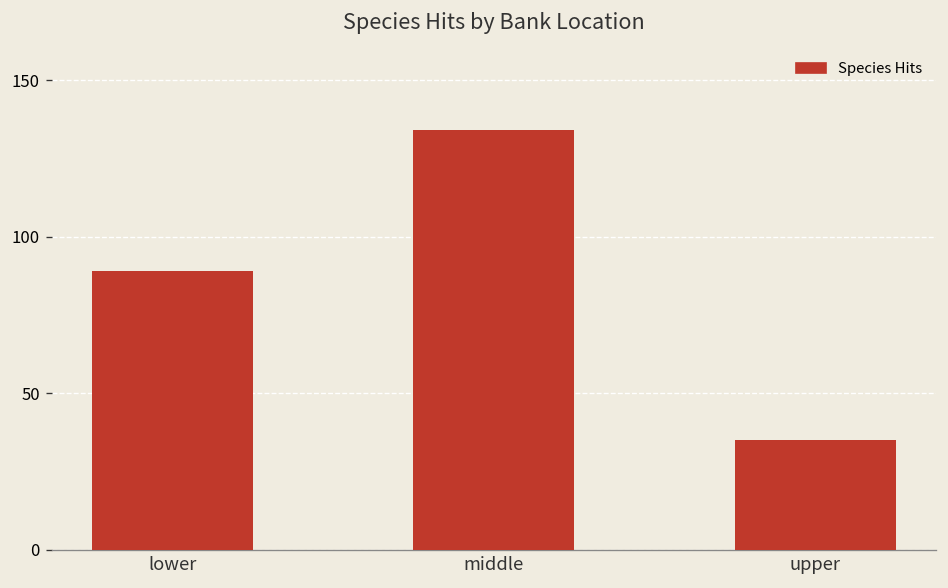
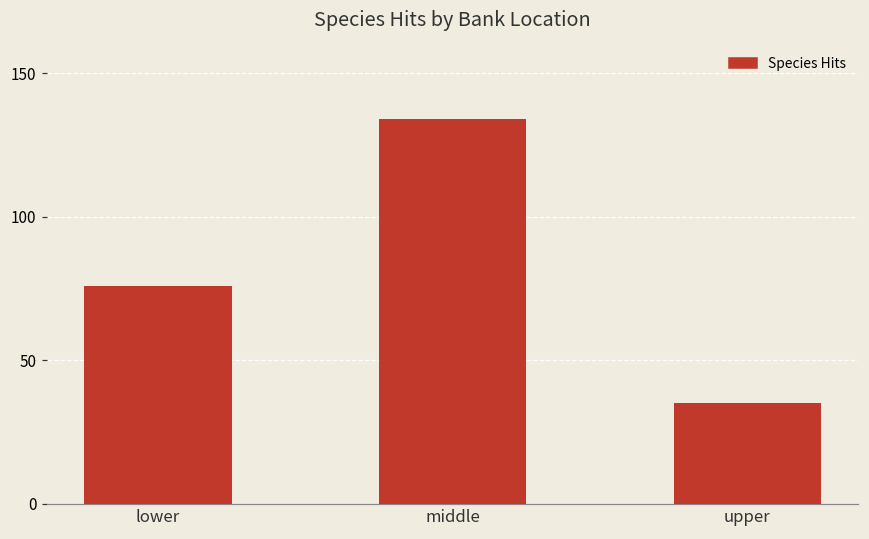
  {
-   "lower": 89,
+   "lower": 76,
    "middle": 134,
    "upper": 35
  }
